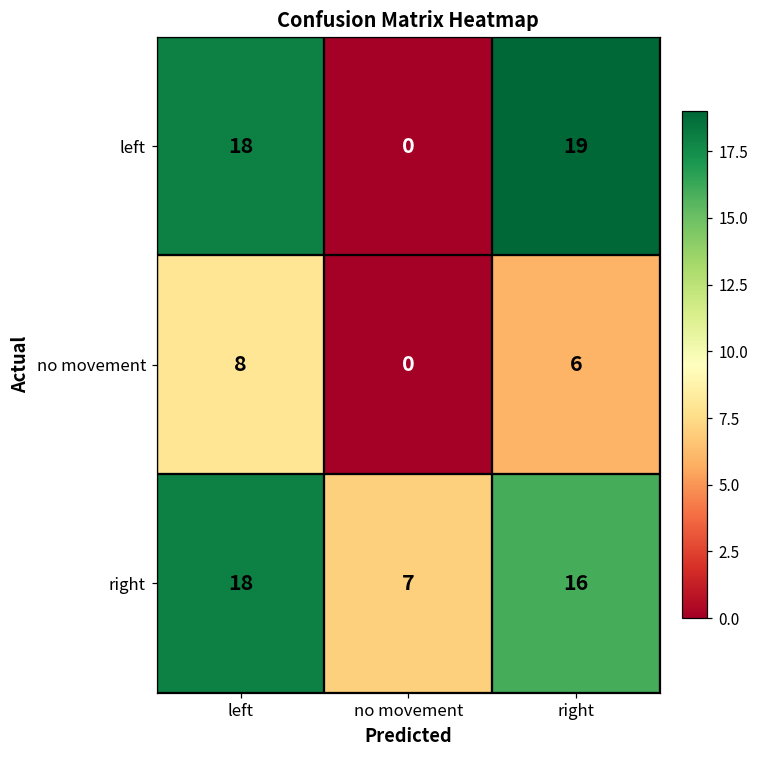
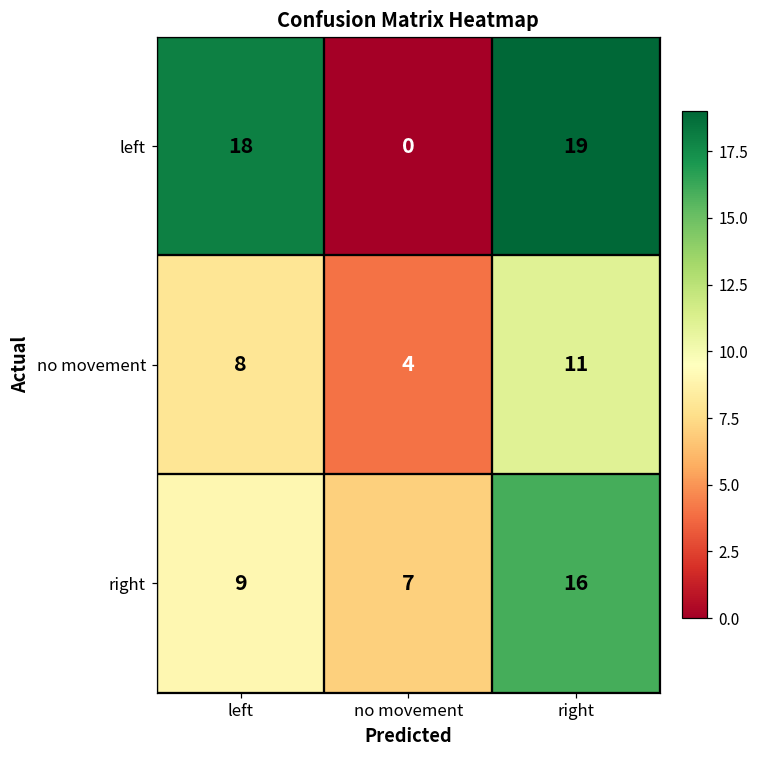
  {
    "left": {
      "left": 18,
      "no movement": 0,
      "right": 19
    },
    "no movement": {
      "left": 8,
-     "no movement": 0,
-     "right": 6
+     "no movement": 4,
+     "right": 11
    },
    "right": {
-     "left": 18,
+     "left": 9,
      "no movement": 7,
      "right": 16
    }
  }
